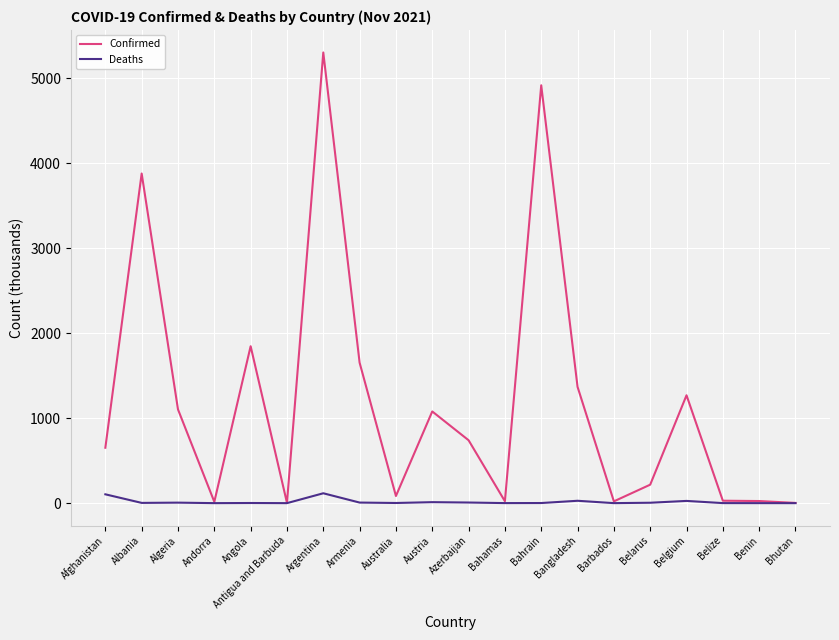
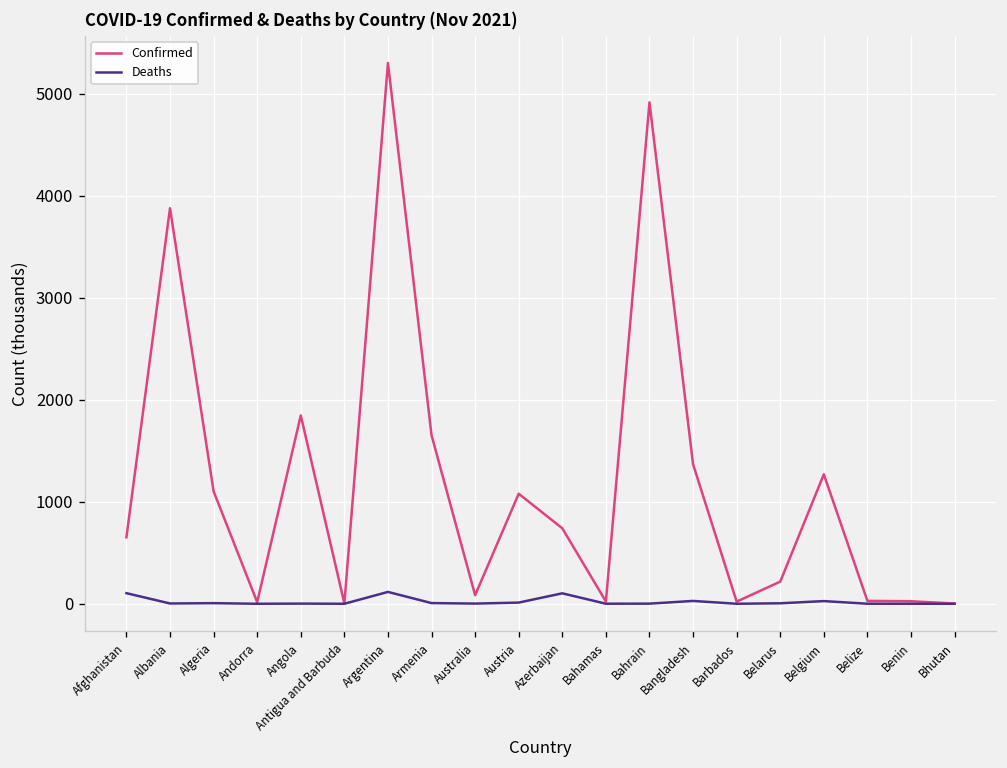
  {
    "Confirmed": {
      "Afghanistan": 700,
      "Albania": 3900,
      "Algeria": 1100,
      "Angola": 1800,
      "Argentina": 5300,
      "Armenia": 1700,
      "Australia": 100,
      "Austria": 1100,
      "Azerbaijan": 700,
      "Bahrain": 4900,
      "Bangladesh": 1400,
      "Belarus": 200,
      "Belgium": 1300
    },
    "Deaths": {
      "Afghanistan": 100,
      "Albania": 0,
      "Algeria": 0,
      "Angola": 0,
      "Argentina": 100,
      "Armenia": 0,
      "Australia": 0,
      "Austria": 0,
-     "Azerbaijan": 0,
+     "Azerbaijan": 100,
      "Bahrain": 0,
      "Bangladesh": 0,
      "Belarus": 0,
      "Belgium": 0
    }
  }
